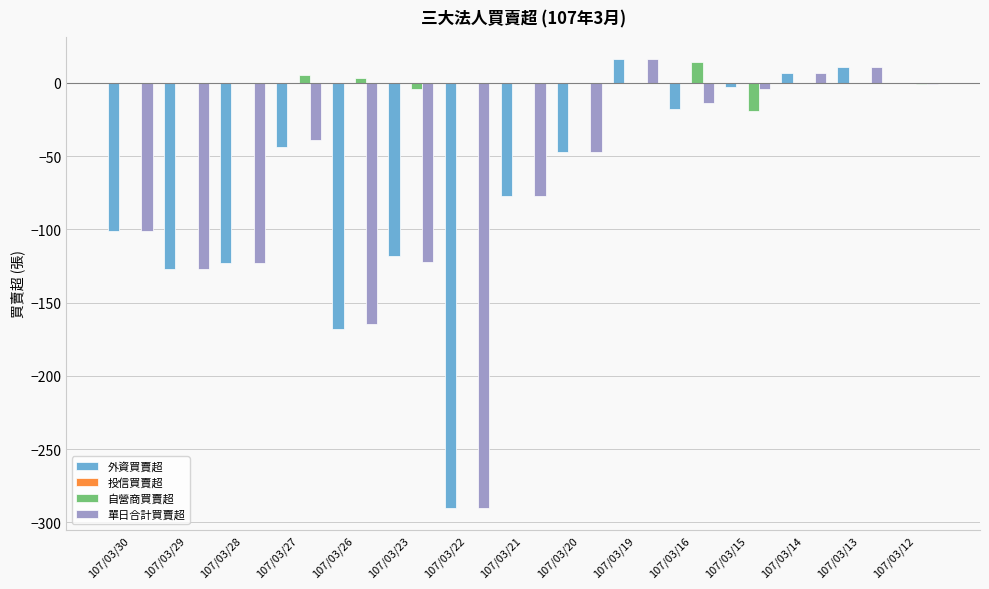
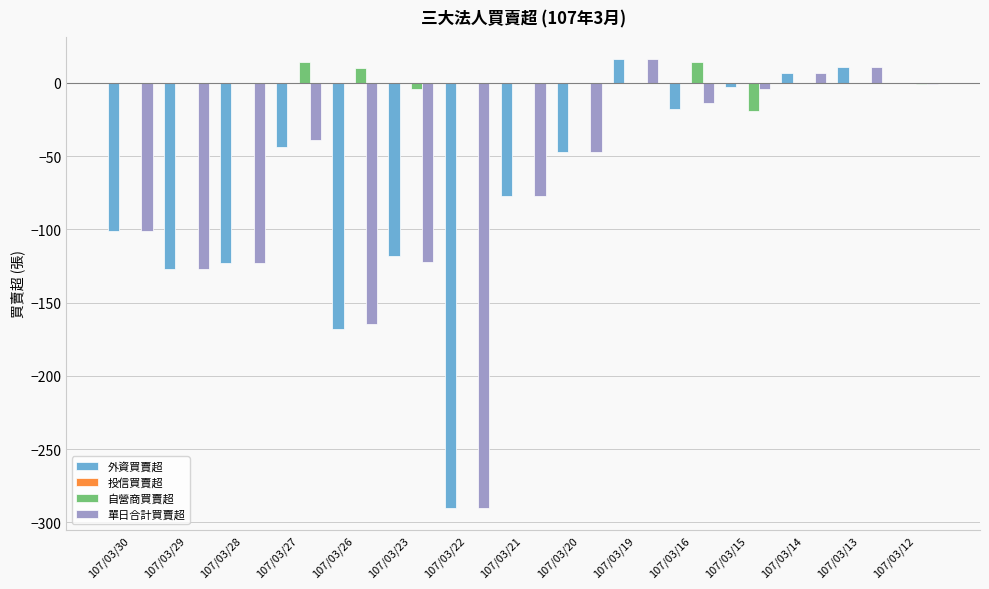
  {
    "投信買賣超": {
      "107/03/30": 0,
      "107/03/29": 0,
      "107/03/28": 0,
      "107/03/27": 0,
      "107/03/26": 0,
      "107/03/23": 0,
      "107/03/22": 0,
      "107/03/21": 0,
      "107/03/20": 0,
      "107/03/19": 0,
      "107/03/16": 0,
      "107/03/15": 0,
      "107/03/14": 0,
      "107/03/13": 0,
      "107/03/12": 0
    },
    "自營商買賣超": {
      "107/03/30": 0,
      "107/03/29": 0,
      "107/03/28": 0,
-     "107/03/27": 5,
-     "107/03/26": 3,
+     "107/03/27": 14,
+     "107/03/26": 10,
      "107/03/23": -4,
      "107/03/22": 0,
      "107/03/21": 0,
      "107/03/20": 0,
      "107/03/19": 0,
      "107/03/16": 14,
      "107/03/15": -19,
      "107/03/14": 0,
      "107/03/13": 0
    }
  }
